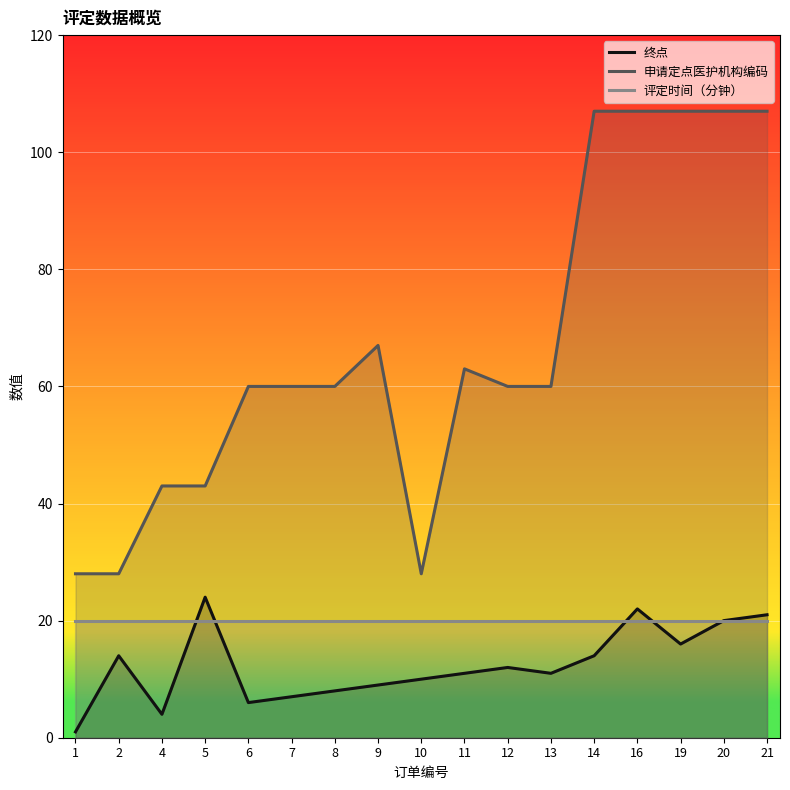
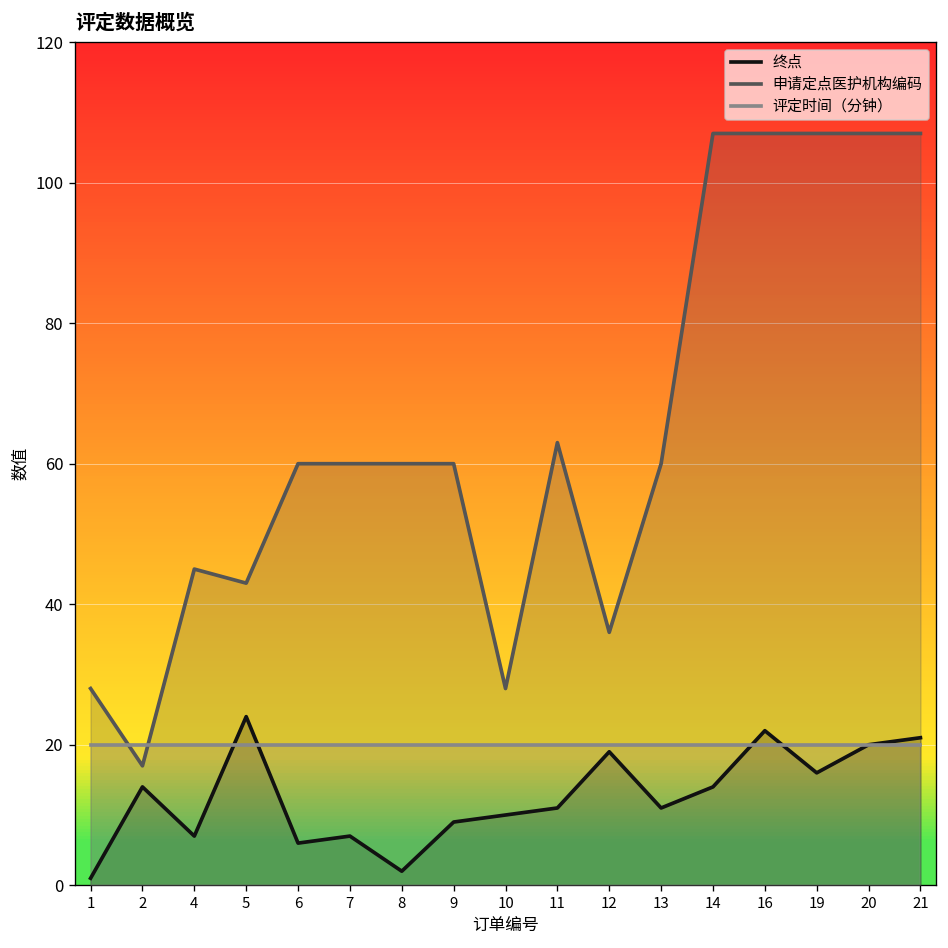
  {
    "终点": {
      "1": 1,
      "2": 14,
-     "4": 4,
+     "4": 7,
      "5": 24,
      "6": 6,
      "7": 7,
-     "8": 8,
+     "8": 2,
      "9": 9,
      "10": 10,
      "11": 11,
-     "12": 12,
+     "12": 19,
      "13": 11,
      "14": 14,
      "16": 22,
      "19": 16,
      "21": 21
    },
    "申请定点医护机构编码": {
      "1": 28,
-     "2": 28,
-     "4": 43,
+     "2": 17,
+     "4": 45,
      "5": 43,
      "6": 60,
      "7": 60,
      "8": 60,
-     "9": 67,
+     "9": 60,
      "10": 28,
      "11": 63,
-     "12": 60,
+     "12": 36,
      "13": 60,
      "14": 107,
      "16": 107,
      "19": 107,
      "20": 107,
      "21": 107
    },
    "评定时间（分钟）": {
      "1": 20,
      "2": 20,
      "4": 20,
      "5": 20,
      "6": 20,
      "7": 20,
      "8": 20,
      "9": 20,
      "10": 20,
      "11": 20,
      "12": 20,
      "13": 20,
      "14": 20,
      "16": 20,
      "19": 20,
      "21": 20
    }
  }
